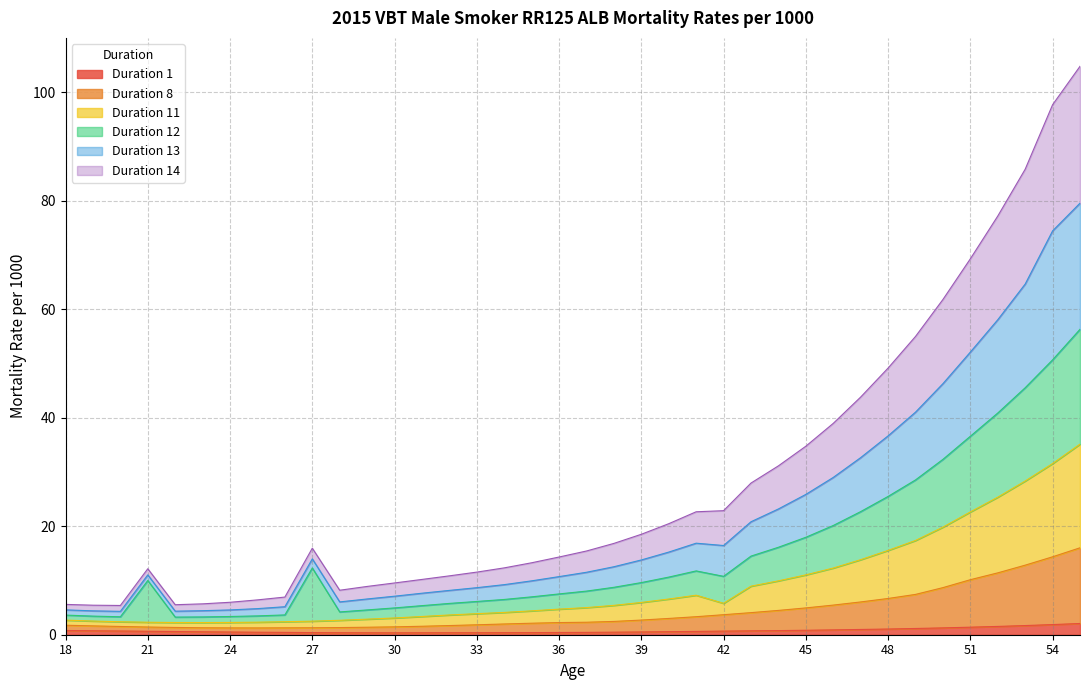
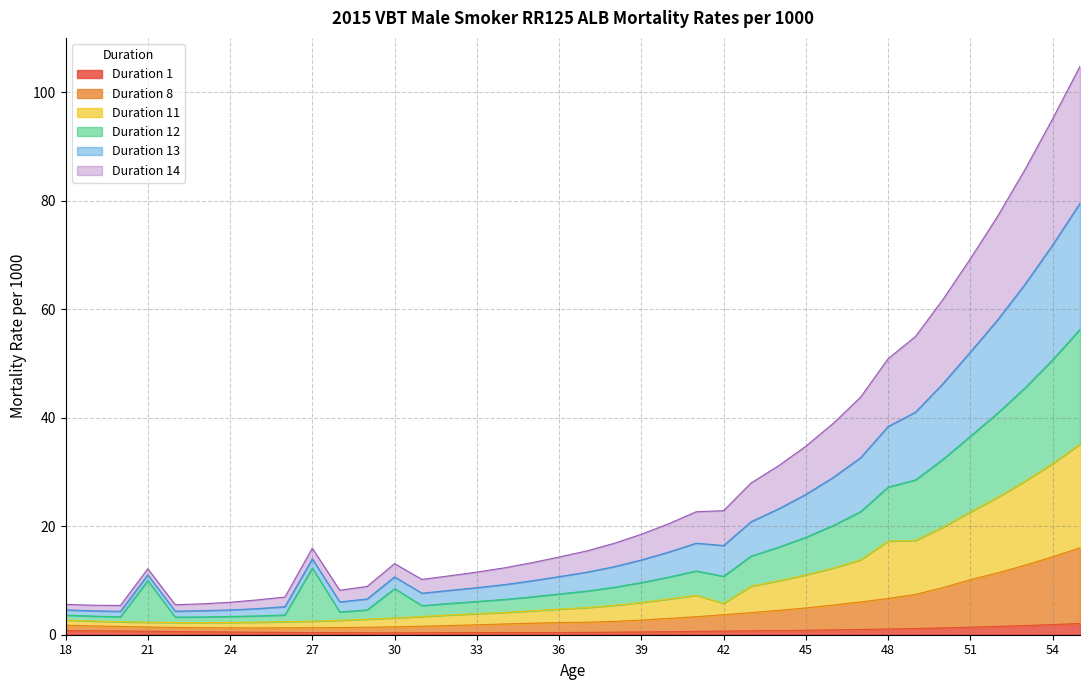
  {
    "Duration 11": {
      "18": 1,
      "21": 1,
      "24": 1,
      "27": 1,
      "30": 2,
      "33": 2,
      "36": 2,
      "39": 3,
      "42": 2,
      "45": 6,
-     "48": 9,
+     "48": 11,
      "51": 12,
      "54": 17
    },
    "Duration 12": {
      "18": 1,
      "21": 8,
      "24": 1,
      "27": 10,
-     "30": 2,
+     "30": 5,
      "33": 2,
      "36": 3,
      "39": 4,
      "42": 5,
      "45": 7,
      "48": 10,
      "51": 14,
      "54": 19
    },
    "Duration 13": {
      "18": 1,
      "21": 1,
      "24": 1,
      "27": 2,
      "30": 2,
      "33": 3,
      "36": 3,
      "39": 4,
      "42": 6,
      "45": 8,
      "48": 11,
      "51": 16,
-     "54": 24
+     "54": 21
    },
    "Duration 14": {
      "18": 1,
      "21": 1,
      "24": 1,
      "27": 2,
      "30": 2,
      "33": 3,
      "36": 4,
      "39": 5,
      "42": 6,
      "45": 9,
      "48": 12,
      "51": 17,
      "54": 23
    }
  }
